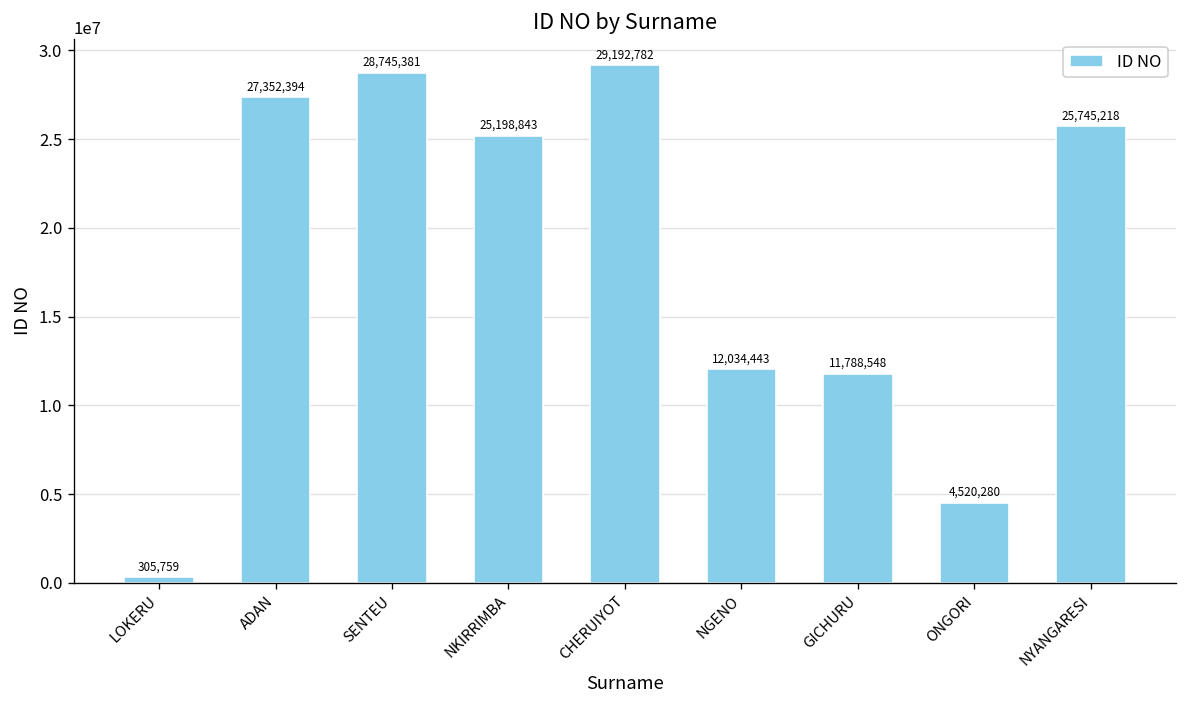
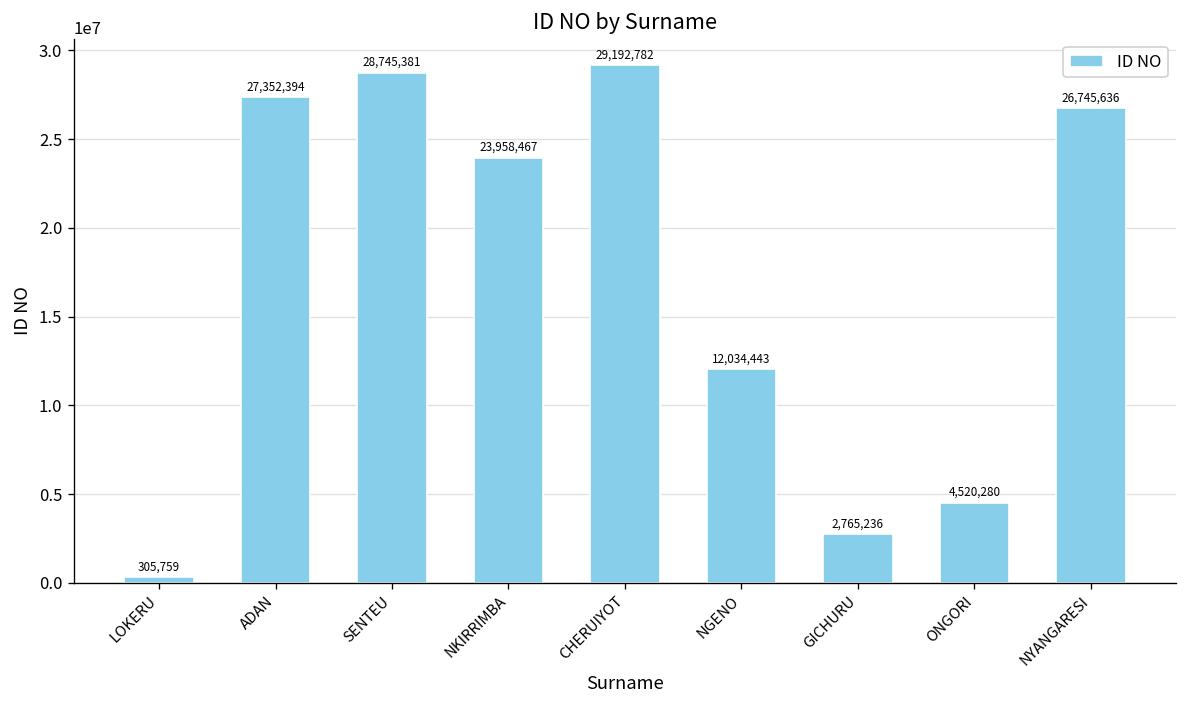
  {
    "LOKERU": "305,759",
    "ADAN": "27,352,394",
    "SENTEU": "28,745,381",
-   "NKIRRIMBA": "25,198,843",
+   "NKIRRIMBA": "23,958,467",
    "CHERUIYOT": "29,192,782",
    "NGENO": "12,034,443",
-   "GICHURU": "11,788,548",
+   "GICHURU": "2,765,236",
    "ONGORI": "4,520,280",
-   "NYANGARESI": "25,745,218"
+   "NYANGARESI": "26,745,636"
  }
